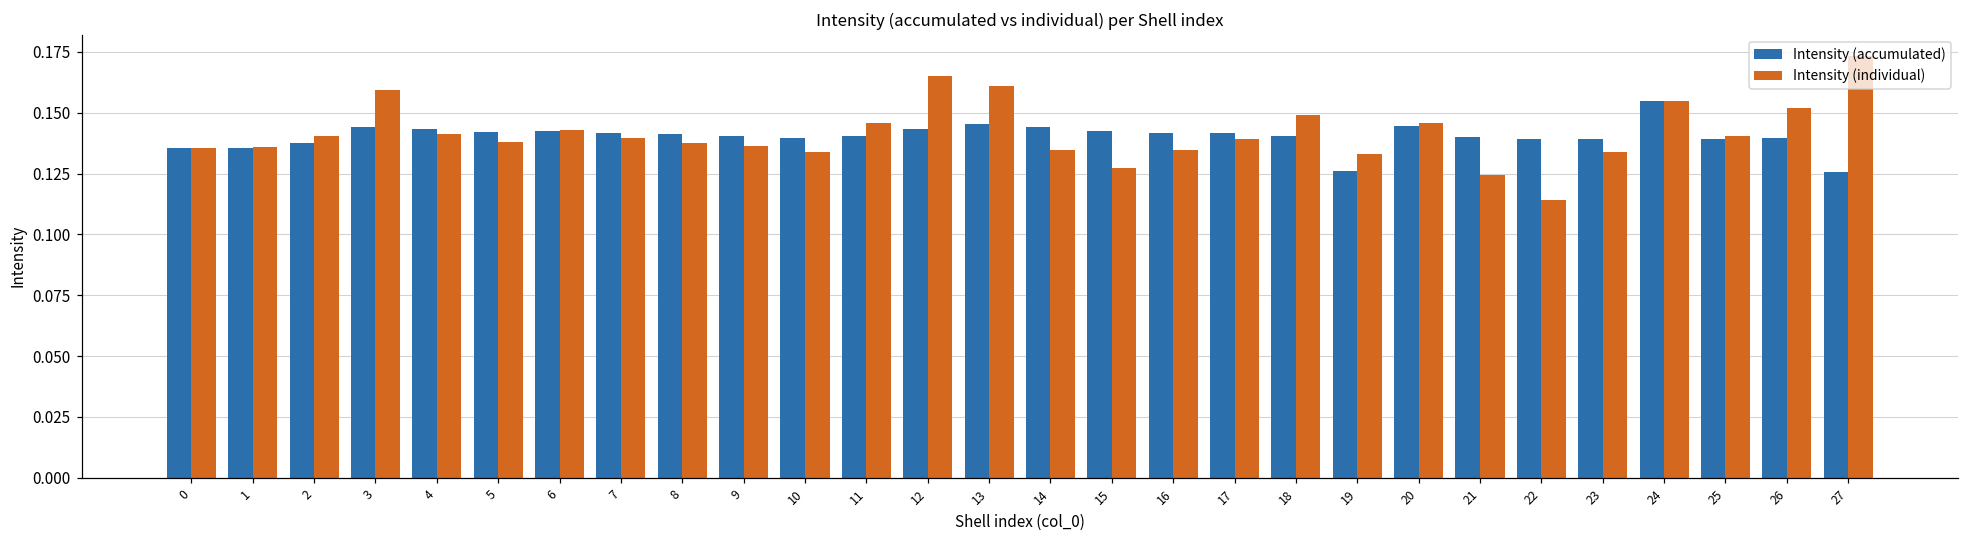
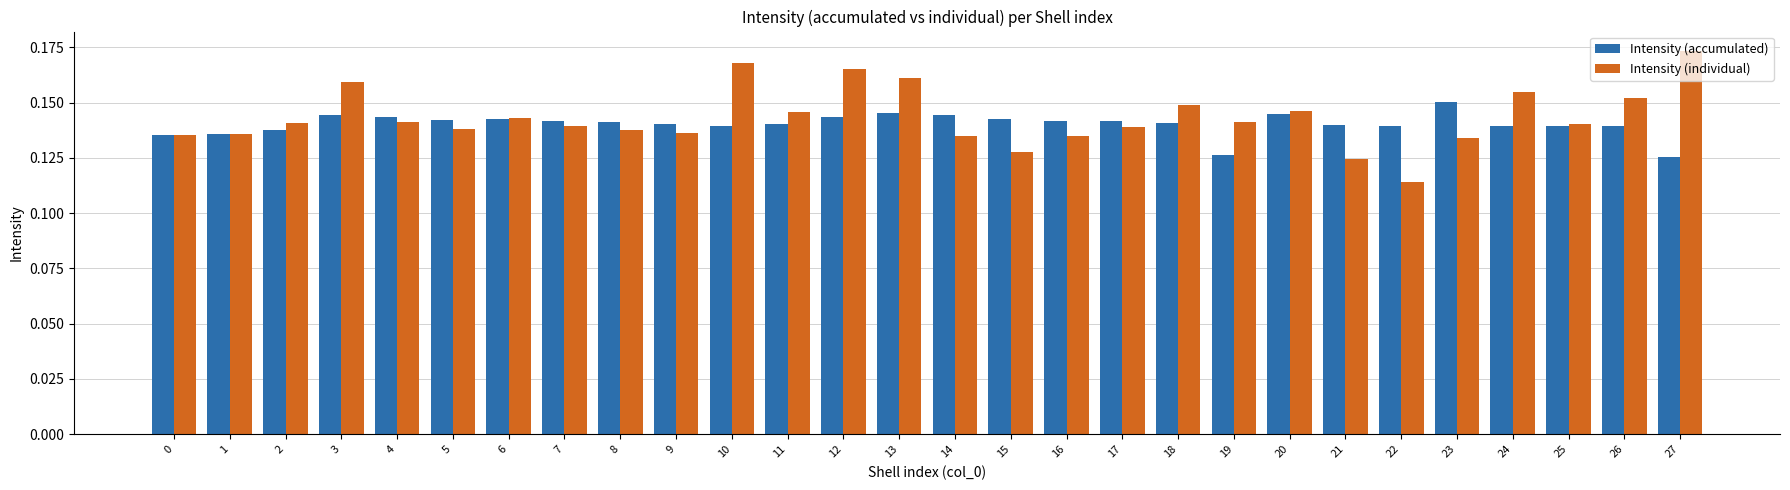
  {
    "Intensity (accumulated)": {
      "0": 0.135,
      "1": 0.136,
      "2": 0.138,
      "3": 0.144,
      "4": 0.143,
      "5": 0.142,
      "6": 0.142,
      "7": 0.142,
      "8": 0.141,
      "9": 0.140,
      "10": 0.140,
      "11": 0.140,
      "12": 0.143,
      "13": 0.145,
      "14": 0.144,
      "15": 0.142,
      "16": 0.142,
      "17": 0.142,
      "18": 0.141,
      "19": 0.126,
      "20": 0.145,
      "21": 0.140,
      "22": 0.139,
-     "23": 0.139,
-     "24": 0.155,
+     "23": 0.150,
+     "24": 0.139,
      "25": 0.139,
      "26": 0.139,
      "27": 0.125
    },
    "Intensity (individual)": {
      "0": 0.135,
      "1": 0.136,
      "2": 0.141,
      "3": 0.159,
      "4": 0.141,
      "5": 0.138,
      "6": 0.143,
      "7": 0.139,
      "8": 0.137,
      "9": 0.136,
-     "10": 0.134,
+     "10": 0.168,
      "11": 0.146,
      "12": 0.165,
      "13": 0.161,
      "14": 0.135,
      "15": 0.127,
      "16": 0.135,
      "17": 0.139,
      "18": 0.149,
-     "19": 0.133,
+     "19": 0.141,
      "20": 0.146,
      "21": 0.124,
      "22": 0.114,
      "23": 0.134,
      "24": 0.155,
      "25": 0.140,
      "26": 0.152
    }
  }
